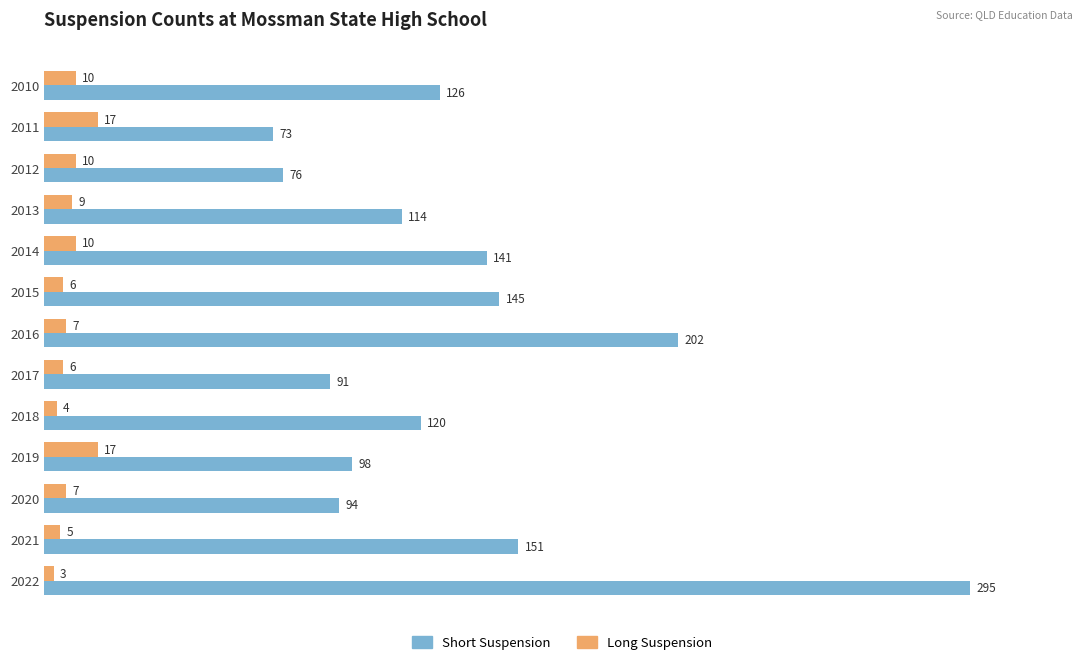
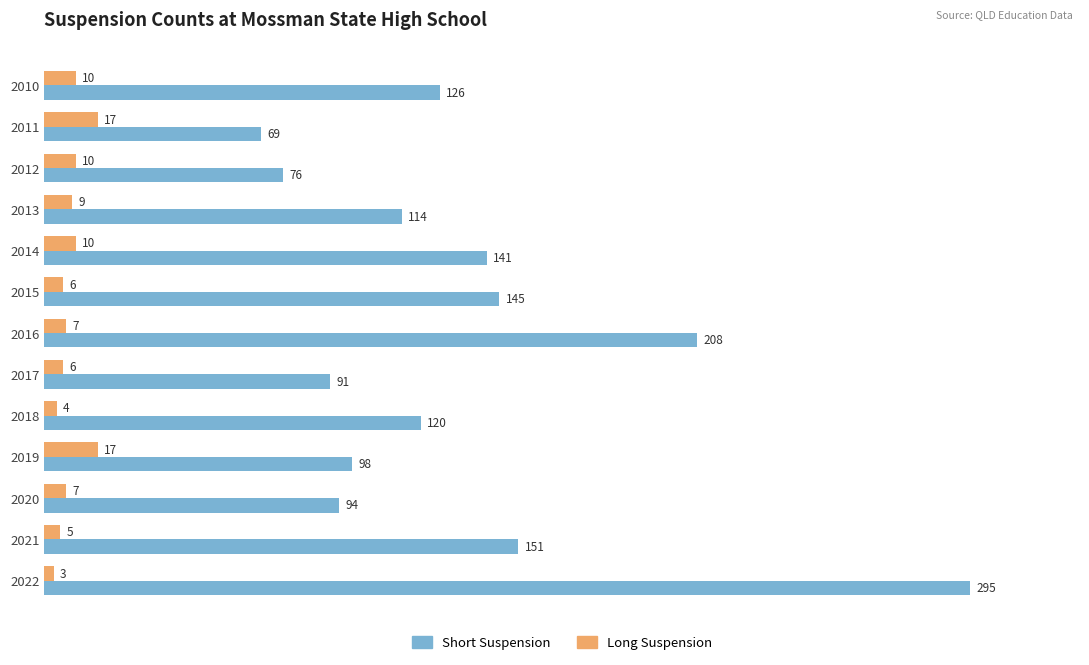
  {
    "Short Suspension": {
      "2010": 126,
-     "2011": 73,
+     "2011": 69,
      "2012": 76,
      "2013": 114,
      "2014": 141,
      "2015": 145,
-     "2016": 202,
+     "2016": 208,
      "2017": 91,
      "2018": 120,
      "2019": 98,
      "2020": 94,
      "2021": 151,
      "2022": 295
    },
    "Long Suspension": {
      "2010": 10,
      "2011": 17,
      "2012": 10,
      "2013": 9,
      "2014": 10,
      "2015": 6,
      "2016": 7,
      "2017": 6,
      "2018": 4,
      "2019": 17,
      "2020": 7,
      "2021": 5,
      "2022": 3
    }
  }
